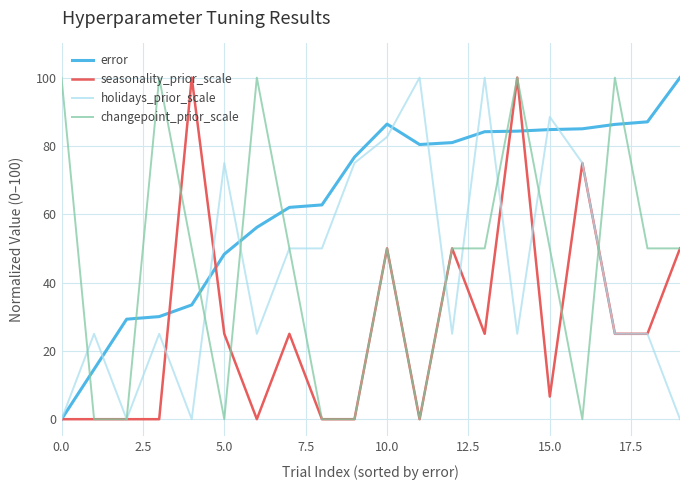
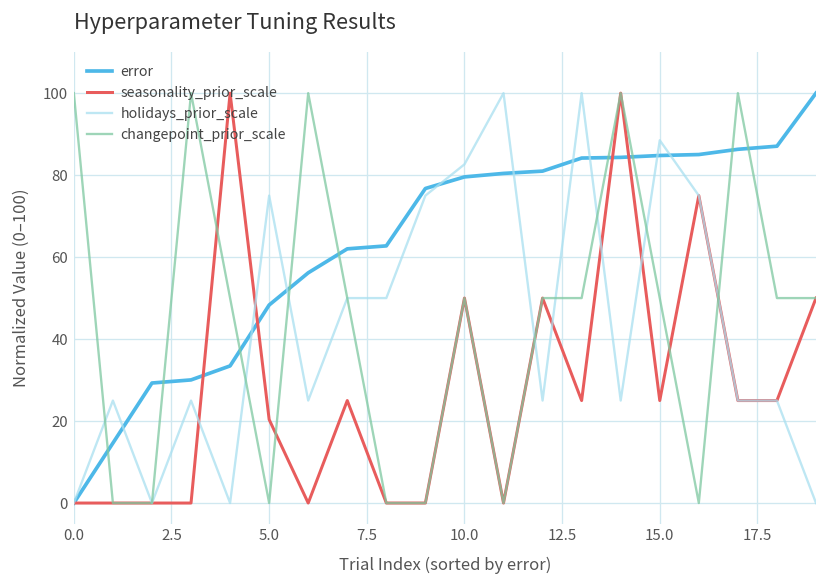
  {
    "error": {
      "5.0": 48,
-     "10.0": 86,
+     "10.0": 80,
      "15.0": 85
    },
    "seasonality_prior_scale": {
-     "5.0": 25,
-     "15.0": 7
+     "5.0": 20,
+     "15.0": 25
    },
    "holidays_prior_scale": {
      "5.0": 75,
      "10.0": 83,
      "15.0": 89
    },
    "changepoint_prior_scale": {
      "0.0": 100,
      "5.0": 0,
      "15.0": 50
    }
  }
